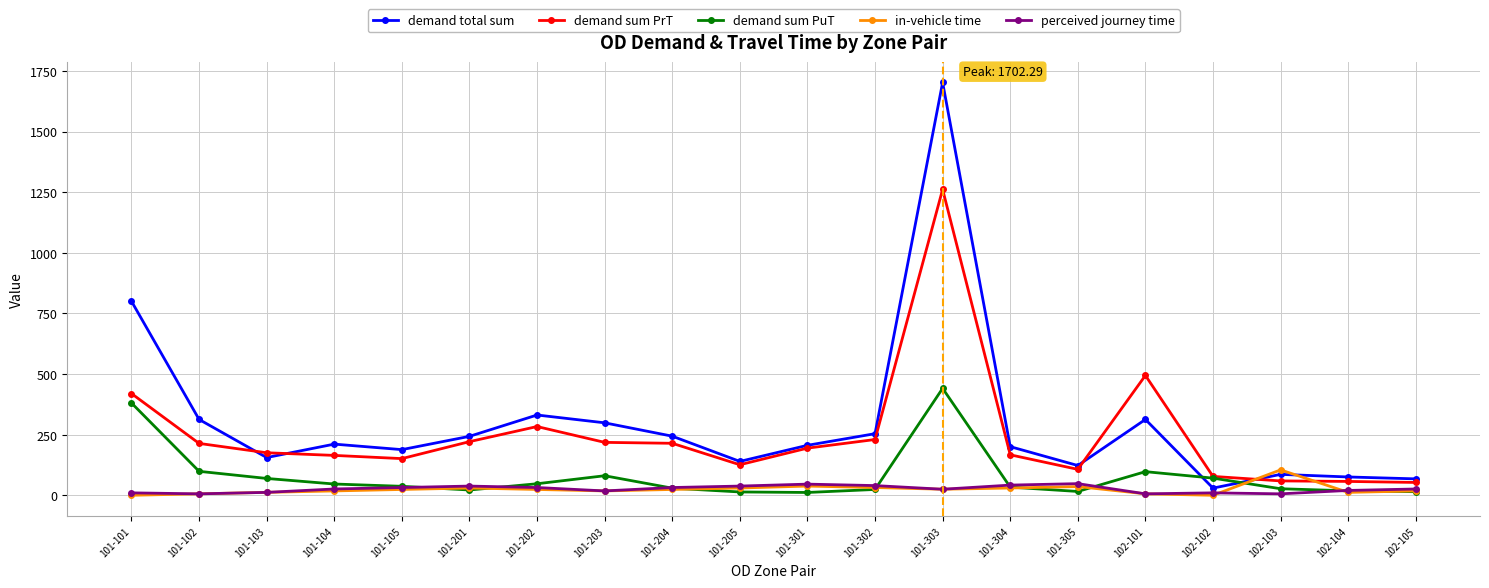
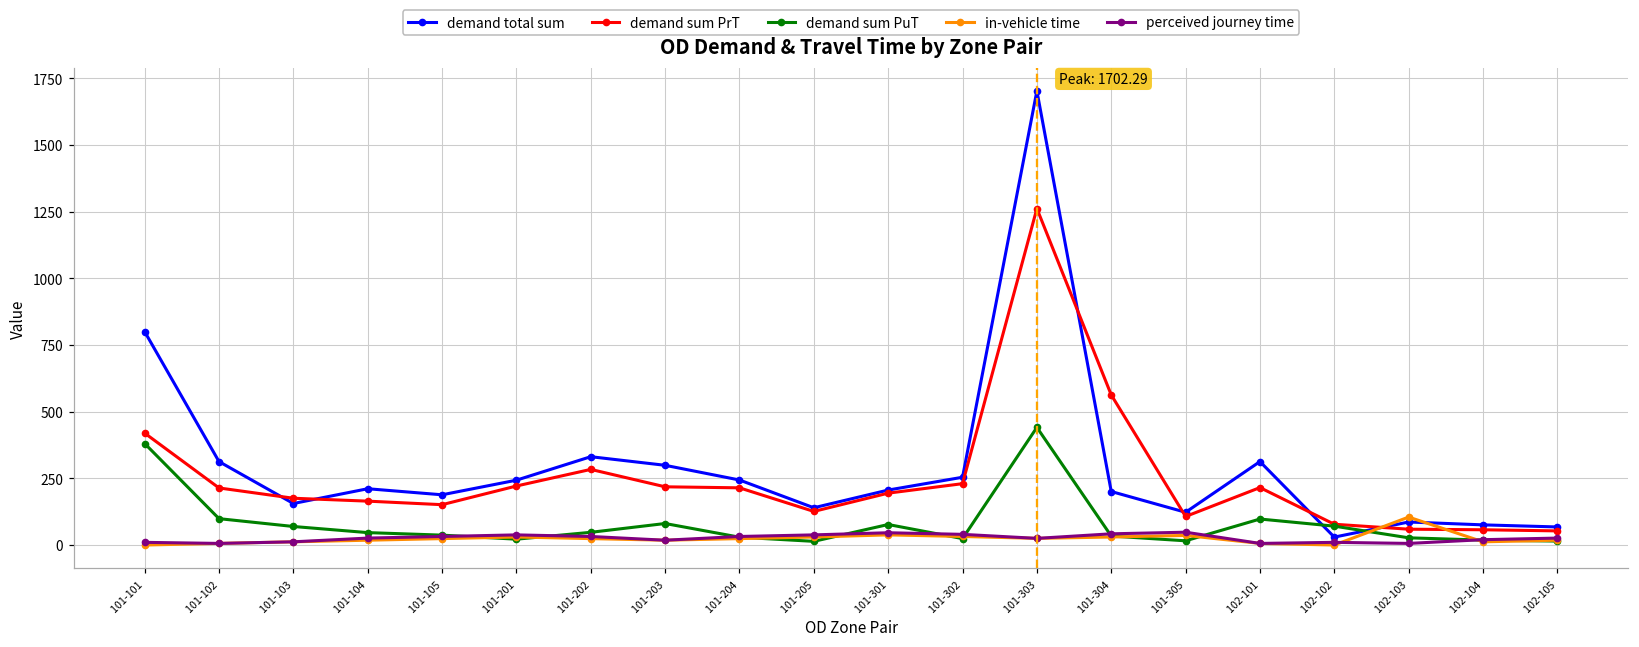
  {
    "demand total sum": {
      "101-101": 800,
      "101-102": 310,
      "101-103": 160,
      "101-104": 210,
      "101-105": 190,
      "101-201": 240,
      "101-202": 330,
      "101-203": 300,
      "101-204": 240,
      "101-205": 140,
      "101-301": 210,
      "101-302": 250,
      "101-304": 200,
      "101-305": 120,
      "102-101": 310,
      "102-102": 30,
      "102-103": 90,
      "102-104": 80,
      "102-105": 70
    },
    "demand sum PrT": {
      "101-101": 420,
      "101-102": 210,
      "101-103": 180,
      "101-104": 160,
      "101-105": 150,
      "101-201": 220,
      "101-202": 280,
      "101-203": 220,
      "101-204": 210,
      "101-205": 130,
      "101-301": 190,
      "101-302": 230,
      "101-303": 1260,
-     "101-304": 170,
+     "101-304": 560,
      "101-305": 110,
-     "102-101": 490,
+     "102-101": 220,
      "102-103": 60,
      "102-104": 60,
      "102-105": 50
    },
    "demand sum PuT": {
      "101-101": 380,
      "101-102": 100,
      "101-103": 70,
      "101-104": 50,
      "101-202": 50,
      "101-203": 80,
      "101-205": 10,
-     "101-301": 10,
+     "101-301": 80,
      "101-303": 440,
      "101-305": 20,
      "102-101": 100,
      "102-103": 30
    },
    "in-vehicle time": {
      "101-305": 40,
      "102-103": 100
    },
    "perceived journey time": {
      "101-305": 50,
      "102-103": 10
    }
  }
